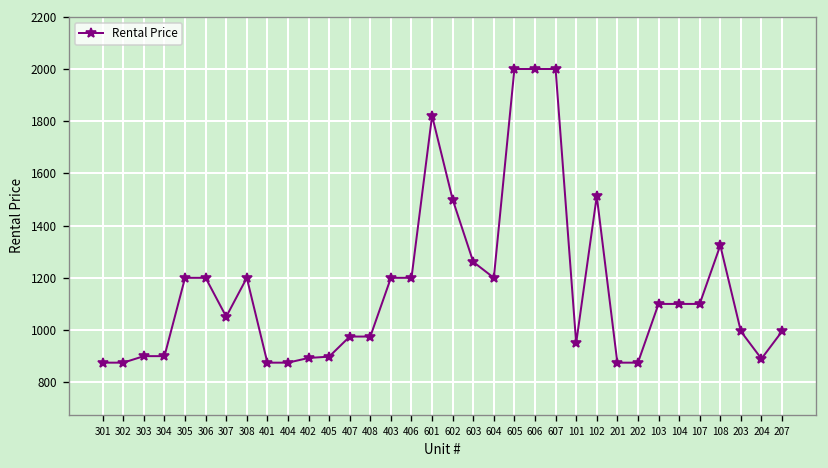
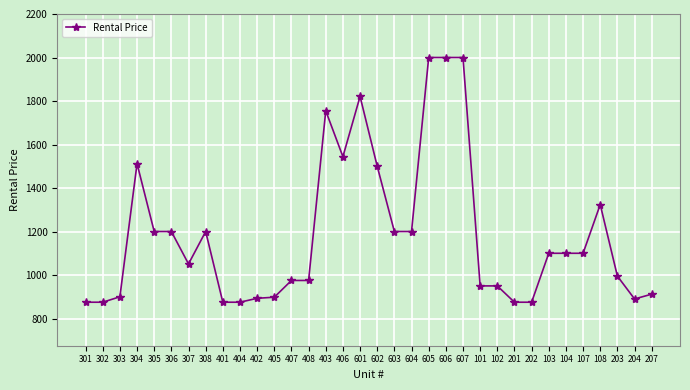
  {
    "301": 880,
    "302": 880,
    "303": 900,
-   "304": 900,
+   "304": 1510,
    "305": 1200,
    "306": 1200,
    "307": 1050,
    "308": 1200,
    "401": 880,
    "404": 880,
    "402": 890,
    "405": 900,
    "407": 980,
    "408": 980,
-   "403": 1200,
-   "406": 1200,
+   "403": 1760,
+   "406": 1540,
    "601": 1820,
    "602": 1500,
-   "603": 1260,
+   "603": 1200,
    "604": 1200,
    "605": 2000,
    "606": 2000,
    "607": 2000,
    "101": 950,
-   "102": 1510,
+   "102": 950,
    "201": 880,
    "202": 880,
    "103": 1100,
    "104": 1100,
    "107": 1100,
    "108": 1320,
    "203": 1000,
    "204": 890,
-   "207": 1000
+   "207": 910
  }
